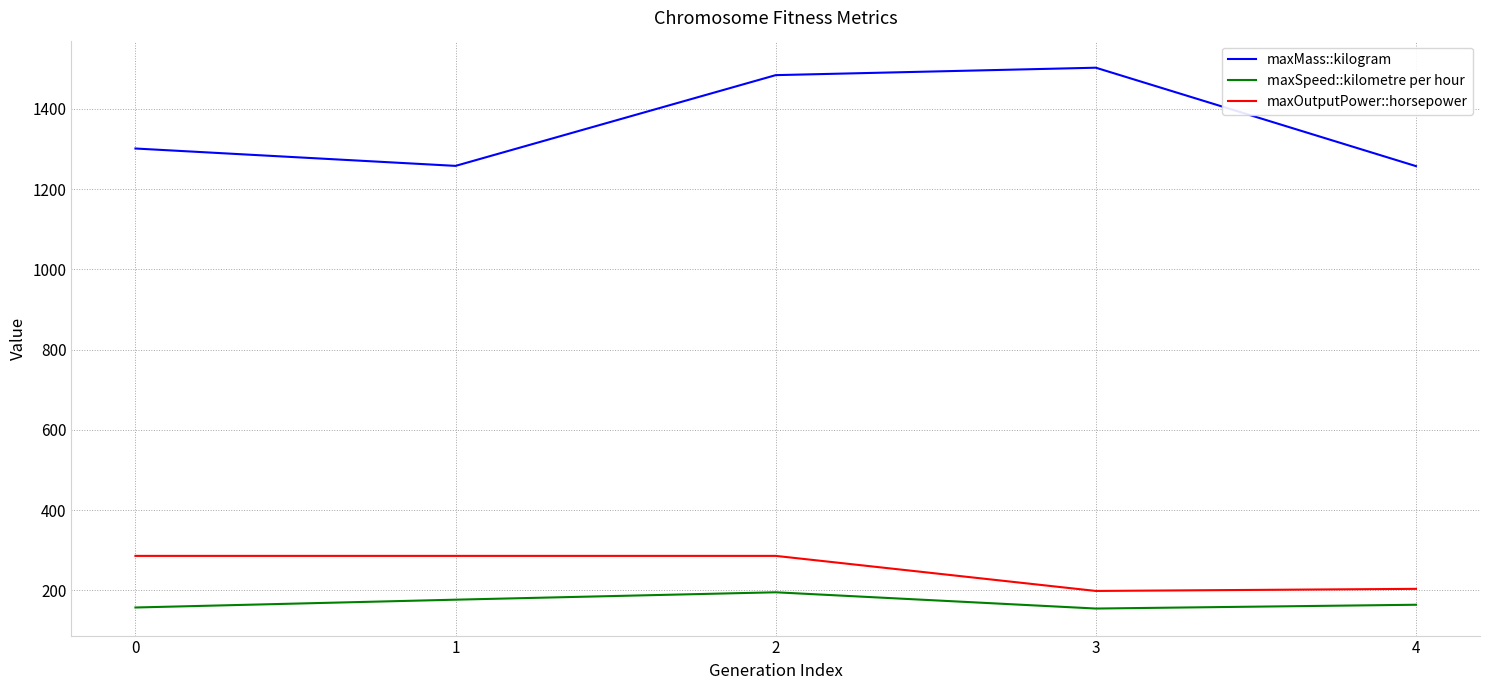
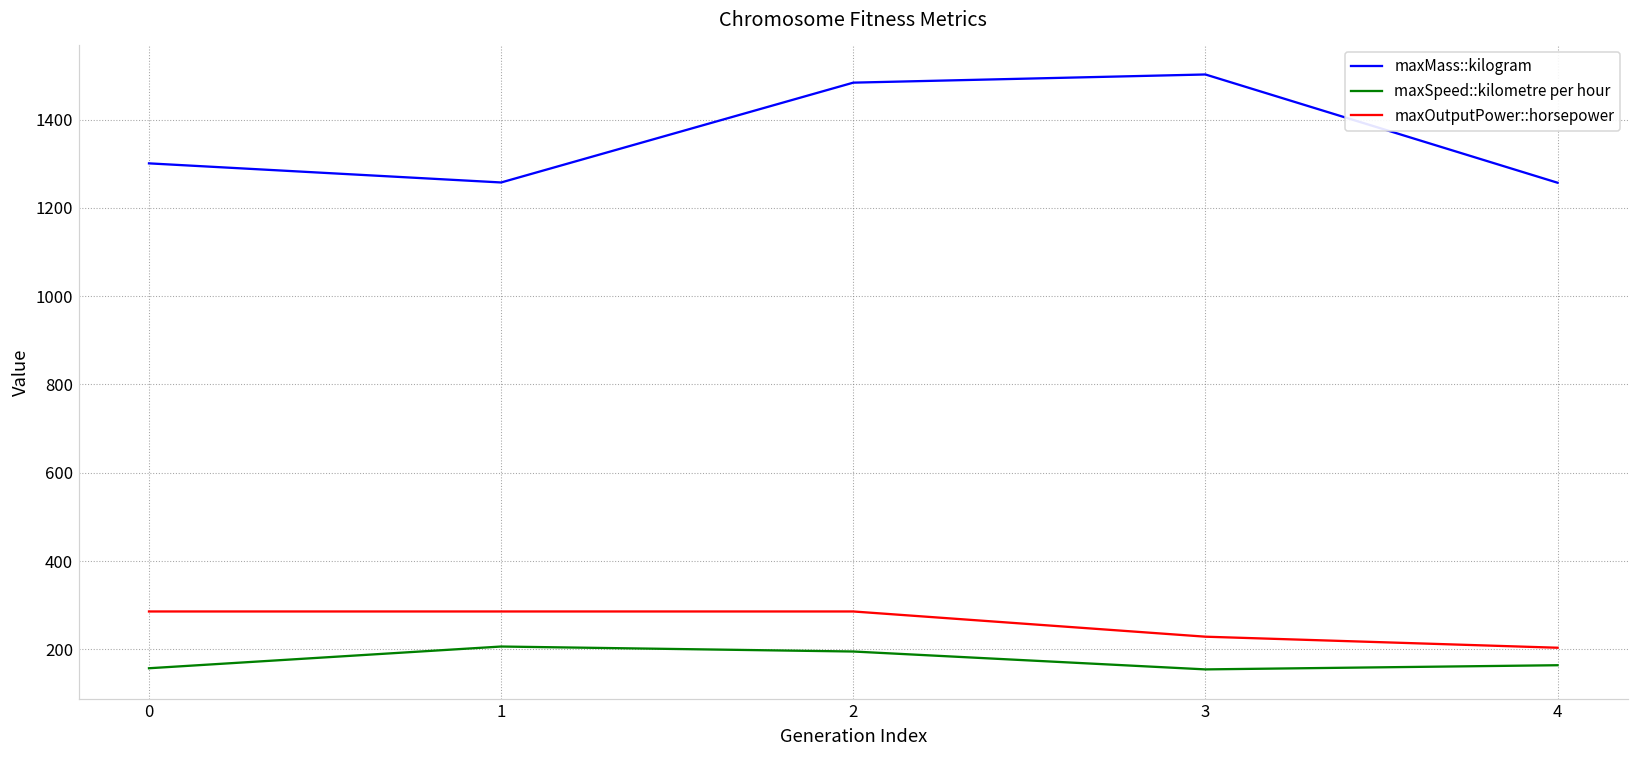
  {
    "maxMass::kilogram": {
      "0": 1300,
      "1": 1260,
      "2": 1480,
      "3": 1500,
      "4": 1260
    },
    "maxSpeed::kilometre per hour": {
      "0": 160,
-     "1": 180,
+     "1": 210,
      "2": 190,
      "3": 150,
      "4": 160
    },
    "maxOutputPower::horsepower": {
      "0": 290,
      "1": 290,
      "2": 290,
-     "3": 200,
+     "3": 230,
      "4": 200
    }
  }
